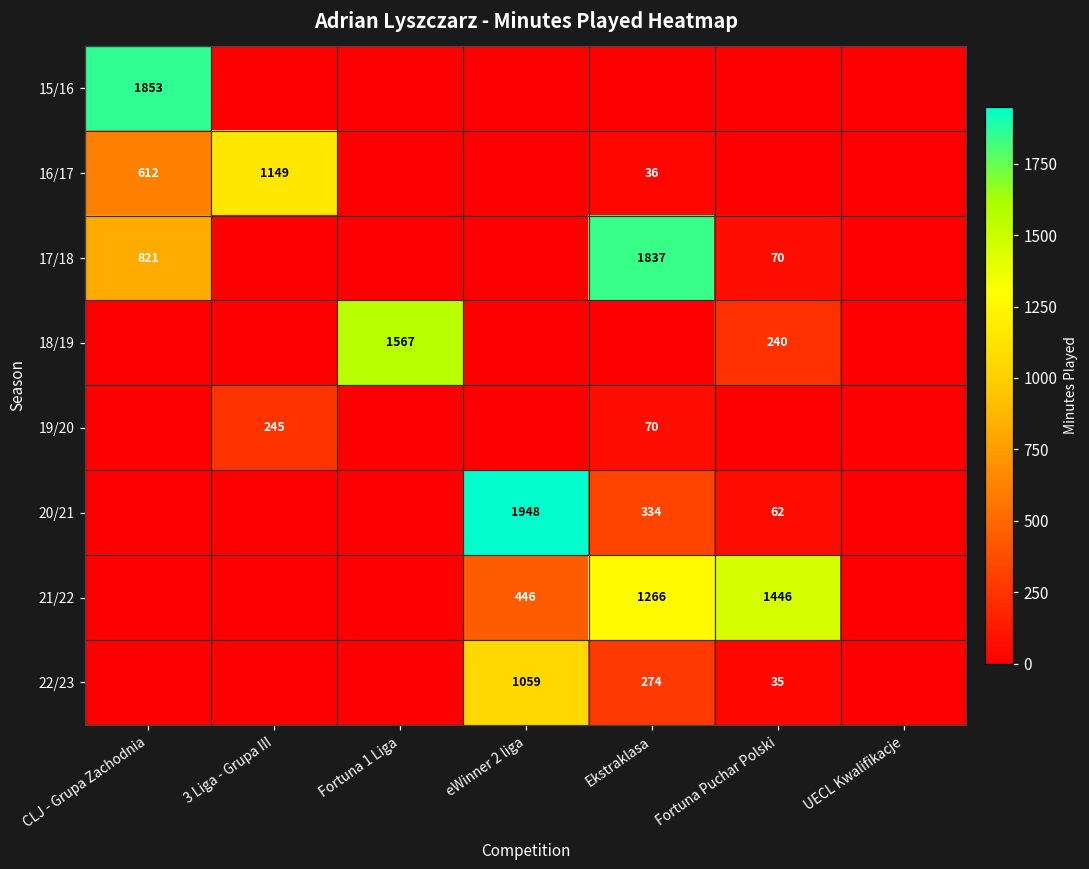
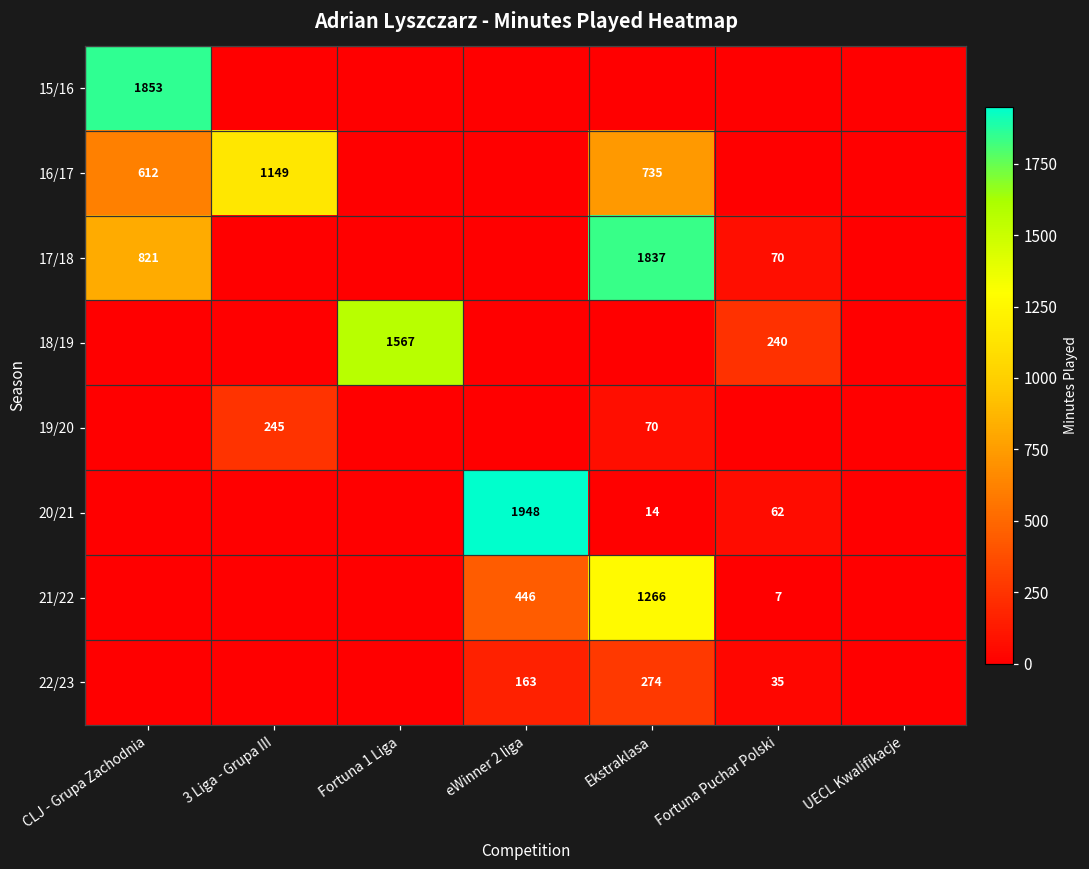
  {
    "15/16": {
      "CLJ - Grupa Zachodnia": 1853
    },
    "16/17": {
      "CLJ - Grupa Zachodnia": 612,
      "3 Liga - Grupa III": 1149,
-     "Ekstraklasa": 36
+     "Ekstraklasa": 735
    },
    "17/18": {
      "CLJ - Grupa Zachodnia": 821,
      "Ekstraklasa": 1837,
      "Fortuna Puchar Polski": 70
    },
    "18/19": {
      "Fortuna 1 Liga": 1567,
      "Fortuna Puchar Polski": 240
    },
    "19/20": {
      "3 Liga - Grupa III": 245,
      "Ekstraklasa": 70
    },
    "20/21": {
      "eWinner 2 liga": 1948,
-     "Ekstraklasa": 334,
+     "Ekstraklasa": 14,
      "Fortuna Puchar Polski": 62
    },
    "21/22": {
      "eWinner 2 liga": 446,
      "Ekstraklasa": 1266,
-     "Fortuna Puchar Polski": 1446
+     "Fortuna Puchar Polski": 7
    },
    "22/23": {
-     "eWinner 2 liga": 1059,
+     "eWinner 2 liga": 163,
      "Ekstraklasa": 274,
      "Fortuna Puchar Polski": 35
    }
  }
